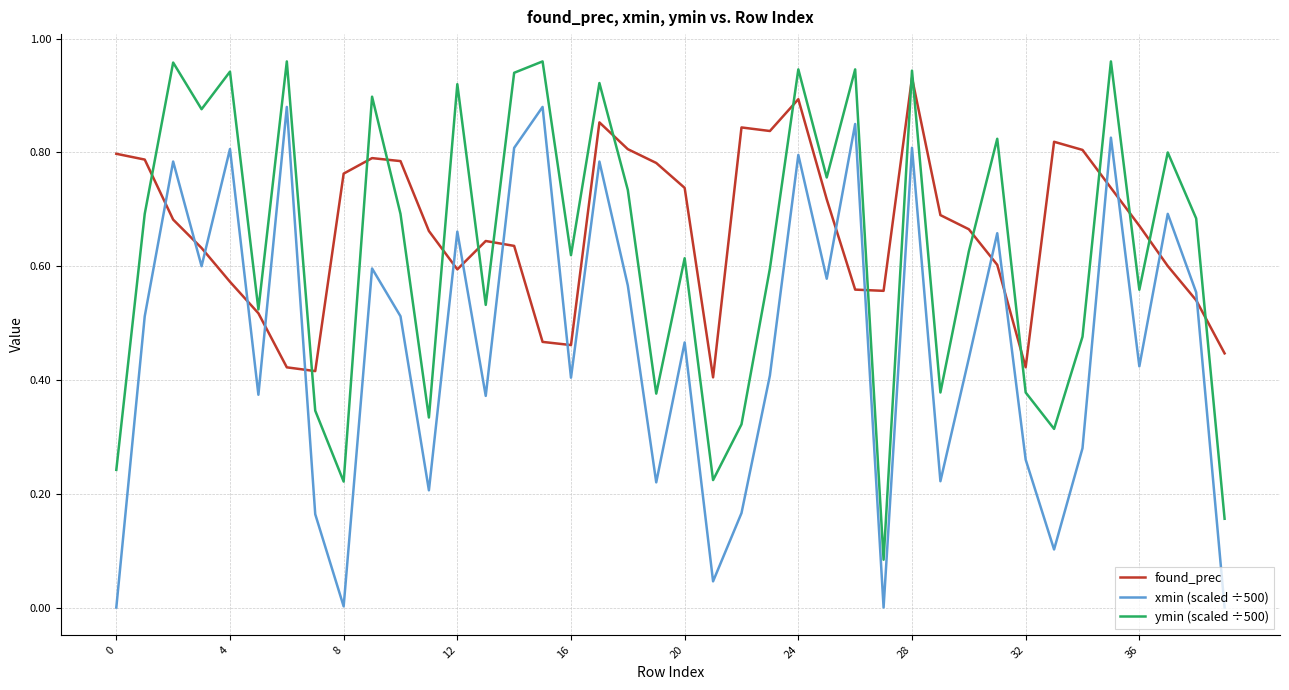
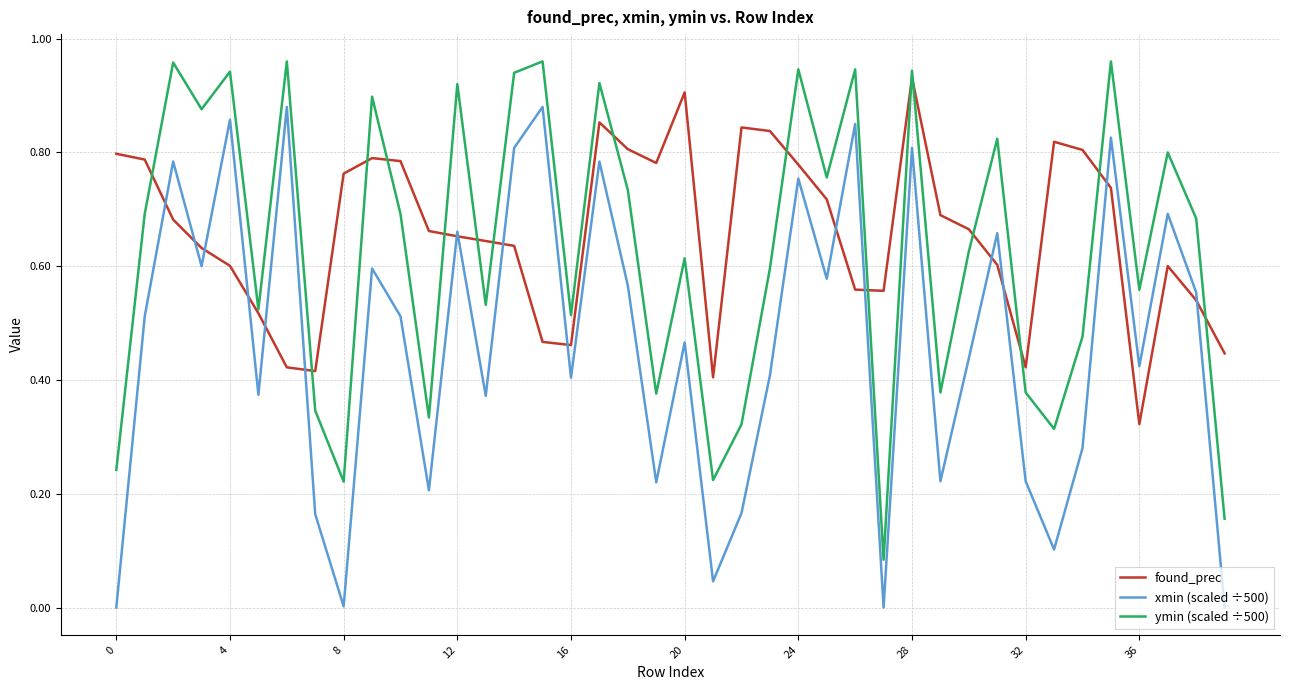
  {
    "found_prec": {
      "0": 0.80,
-     "4": 0.57,
+     "4": 0.60,
      "8": 0.76,
-     "12": 0.59,
+     "12": 0.65,
      "16": 0.46,
-     "20": 0.74,
-     "24": 0.89,
+     "20": 0.91,
+     "24": 0.78,
      "28": 0.93,
      "32": 0.42,
-     "36": 0.67
+     "36": 0.32
    },
    "xmin (scaled ÷500)": {
      "0": 0.00,
-     "4": 0.81,
+     "4": 0.86,
      "8": 0.00,
      "12": 0.66,
      "16": 0.40,
      "20": 0.47,
-     "24": 0.80,
+     "24": 0.75,
      "28": 0.81,
-     "32": 0.26,
+     "32": 0.22,
      "36": 0.42
    },
    "ymin (scaled ÷500)": {
      "0": 0.24,
      "4": 0.94,
      "8": 0.22,
      "12": 0.92,
-     "16": 0.62,
+     "16": 0.51,
      "20": 0.61,
      "24": 0.95,
      "28": 0.94,
      "32": 0.38,
      "36": 0.56
    }
  }
